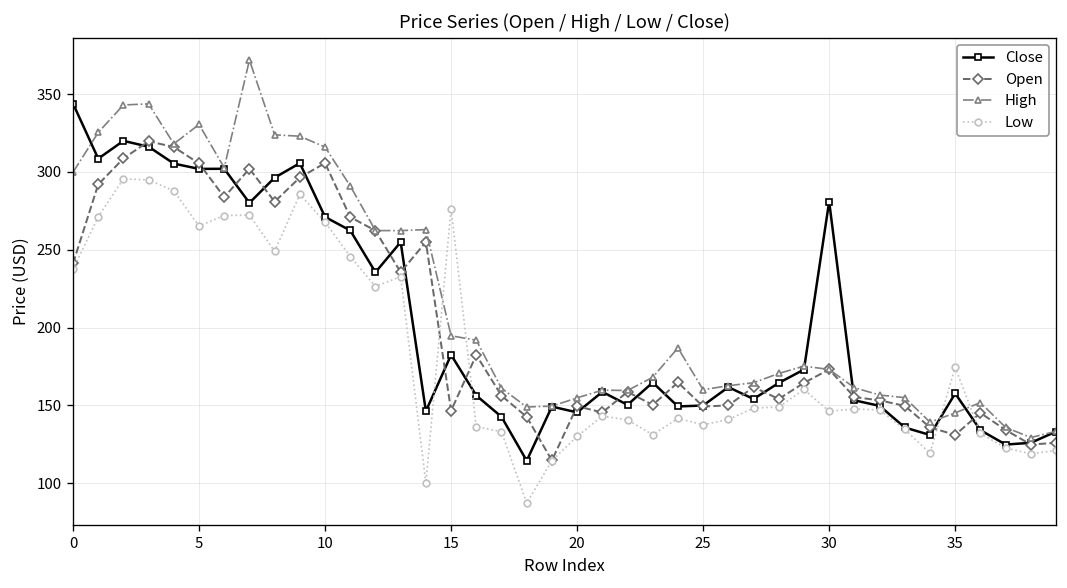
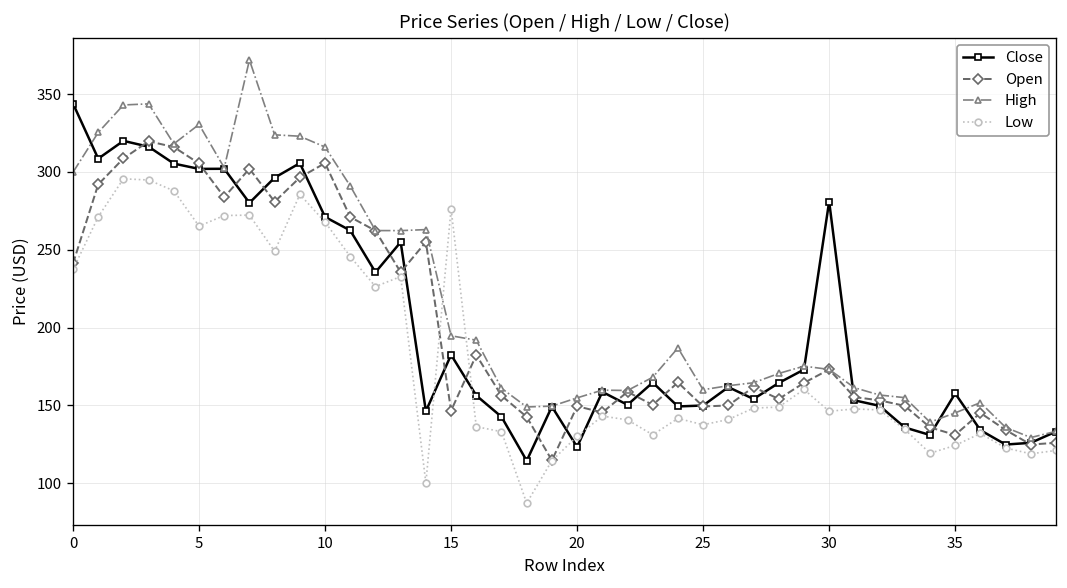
  {
    "Close": {
      "0": 344,
      "5": 302,
      "10": 271,
      "15": 182,
-     "20": 145,
+     "20": 123,
      "30": 281,
      "35": 158
    },
    "Low": {
      "0": 237,
      "5": 265,
      "10": 268,
      "15": 276,
      "20": 130,
      "25": 137,
      "30": 146,
-     "35": 174
+     "35": 124
    }
  }
